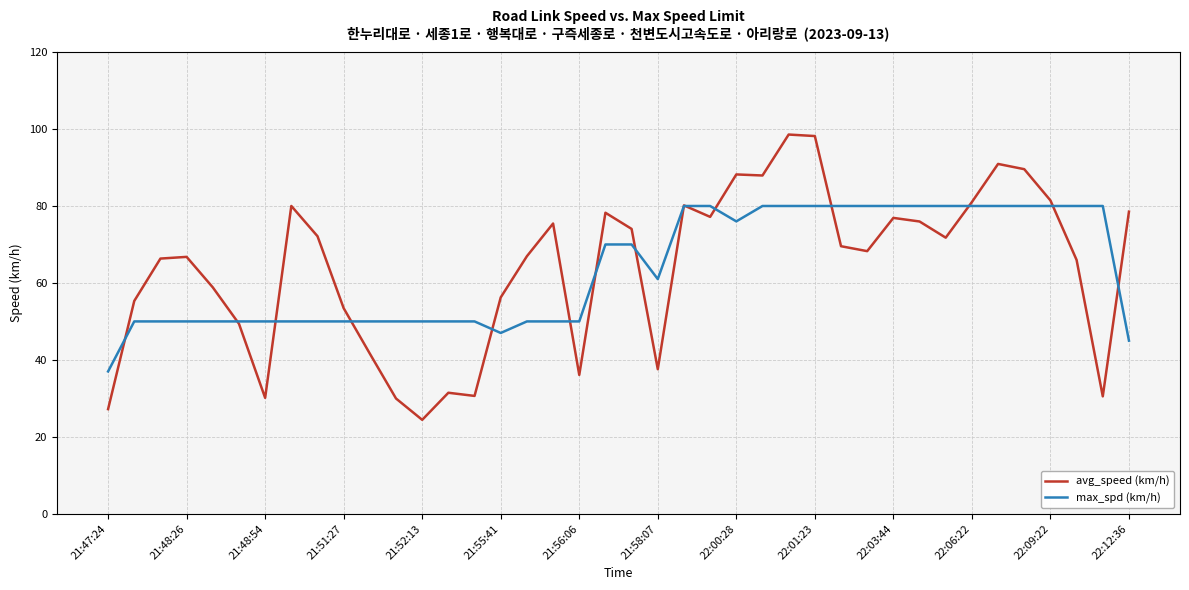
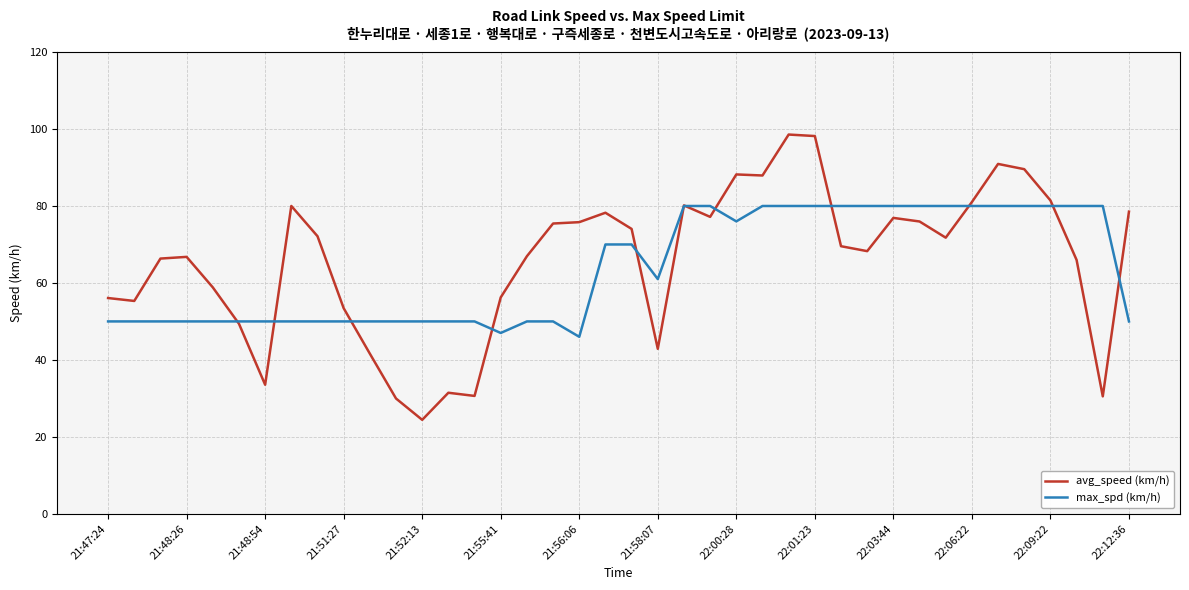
  {
    "avg_speed (km/h)": {
-     "21:47:24": 27,
+     "21:47:24": 56,
      "21:48:26": 67,
-     "21:48:54": 30,
+     "21:48:54": 34,
      "21:51:27": 53,
      "21:52:13": 24,
      "21:55:41": 56,
-     "21:56:06": 36,
-     "21:58:07": 38,
+     "21:56:06": 76,
+     "21:58:07": 43,
      "22:00:28": 88,
      "22:01:23": 98,
      "22:03:44": 77,
      "22:06:22": 81,
      "22:09:22": 81,
      "22:12:36": 79
    },
    "max_spd (km/h)": {
-     "21:47:24": 37,
+     "21:47:24": 50,
      "21:48:26": 50,
      "21:48:54": 50,
      "21:51:27": 50,
      "21:52:13": 50,
      "21:55:41": 47,
-     "21:56:06": 50,
+     "21:56:06": 46,
      "21:58:07": 61,
      "22:00:28": 76,
      "22:01:23": 80,
      "22:03:44": 80,
      "22:06:22": 80,
      "22:09:22": 80,
-     "22:12:36": 45
+     "22:12:36": 50
    }
  }
